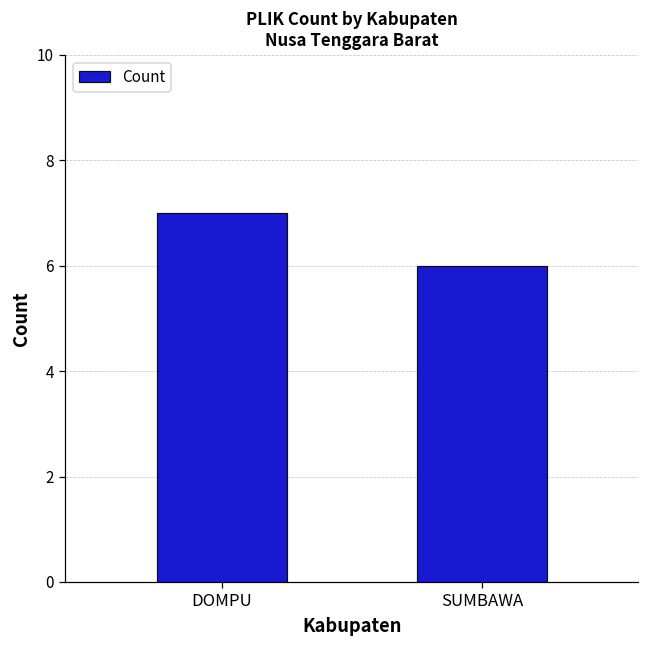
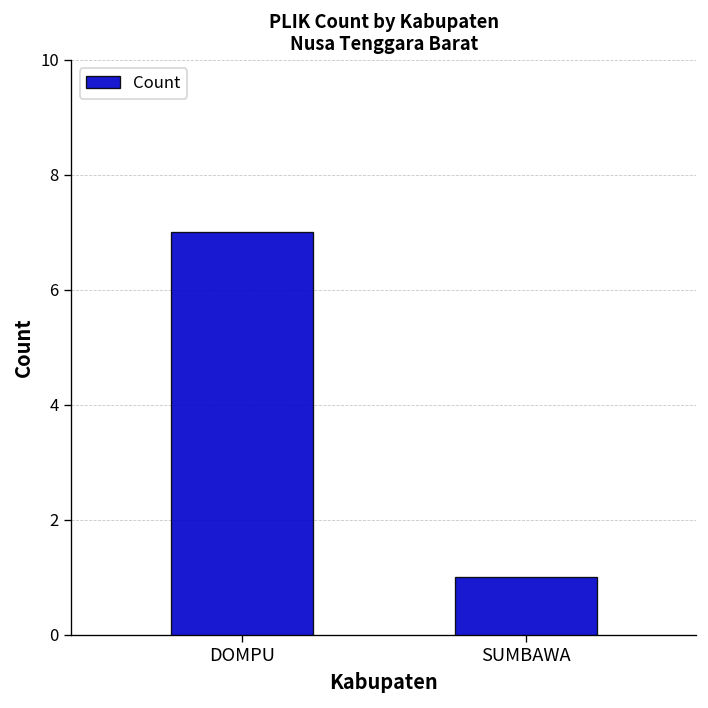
  {
    "DOMPU": 7,
-   "SUMBAWA": 6
+   "SUMBAWA": 1
  }
